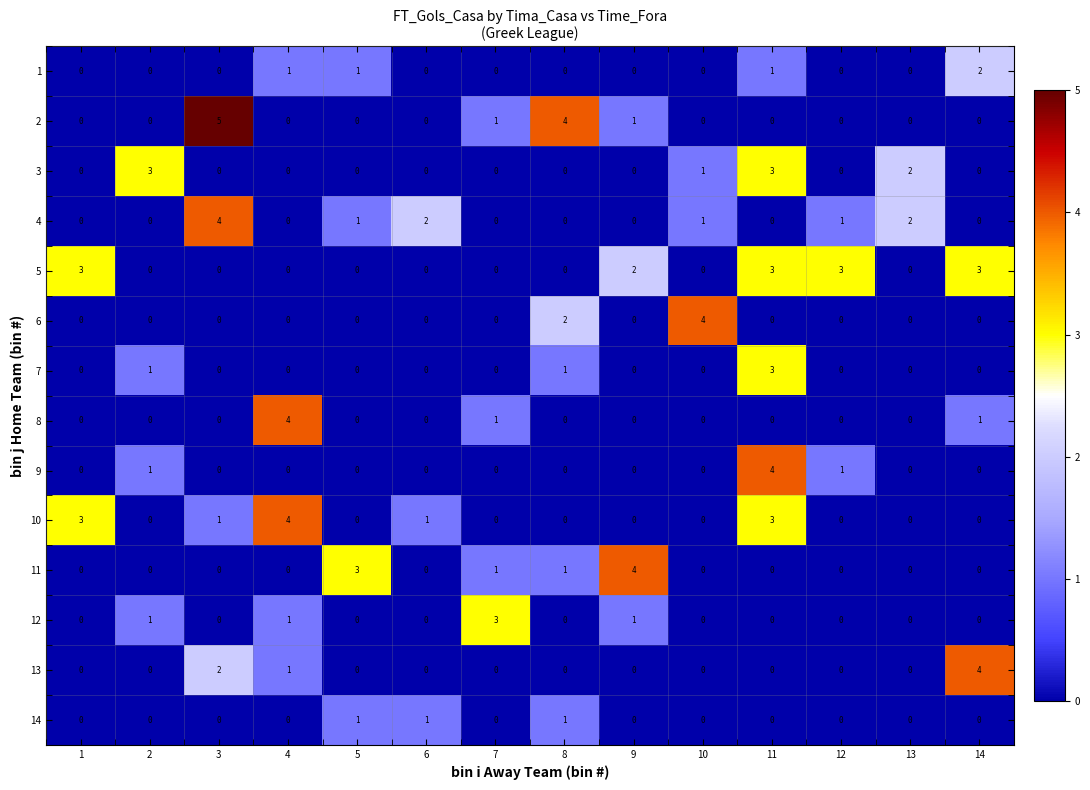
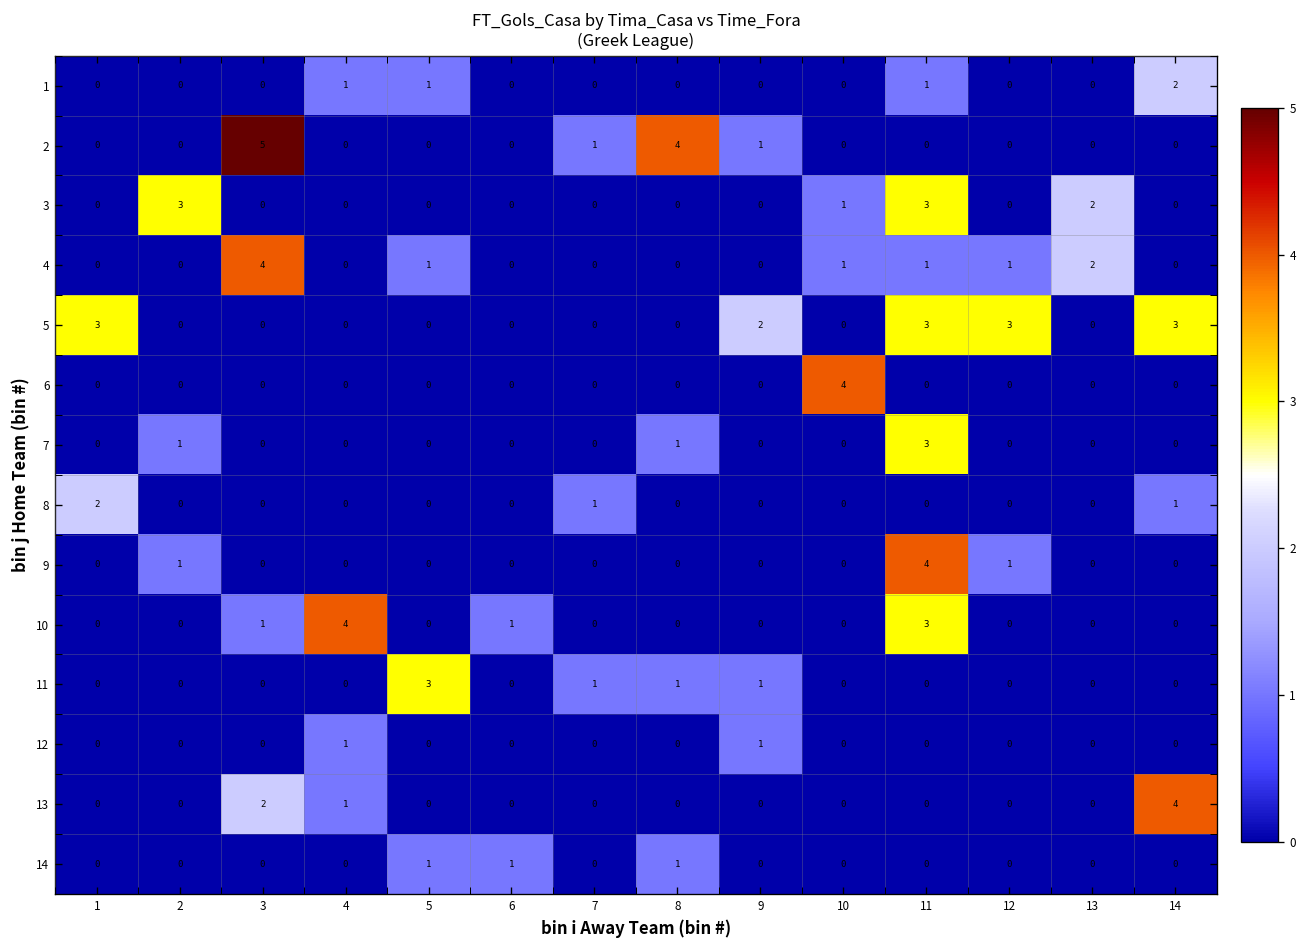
  {
    "1": {
      "1": 0,
      "2": 0,
      "3": 0,
      "4": 1,
      "5": 1,
      "6": 0,
      "7": 0,
      "8": 0,
      "9": 0,
      "10": 0,
      "11": 1,
      "12": 0,
      "13": 0,
      "14": 2
    },
    "2": {
      "1": 0,
      "2": 0,
      "3": 5,
      "4": 0,
      "5": 0,
      "6": 0,
      "7": 1,
      "8": 4,
      "9": 1,
      "10": 0,
      "11": 0,
      "12": 0,
      "13": 0,
      "14": 0
    },
    "3": {
      "1": 0,
      "2": 3,
      "3": 0,
      "4": 0,
      "5": 0,
      "6": 0,
      "7": 0,
      "8": 0,
      "9": 0,
      "10": 1,
      "11": 3,
      "12": 0,
      "13": 2,
      "14": 0
    },
    "4": {
      "1": 0,
      "2": 0,
      "3": 4,
      "4": 0,
      "5": 1,
-     "6": 2,
+     "6": 0,
      "7": 0,
      "8": 0,
      "9": 0,
      "10": 1,
-     "11": 0,
+     "11": 1,
      "12": 1,
      "13": 2,
      "14": 0
    },
    "5": {
      "1": 3,
      "2": 0,
      "3": 0,
      "4": 0,
      "5": 0,
      "6": 0,
      "7": 0,
      "8": 0,
      "9": 2,
      "10": 0,
      "11": 3,
      "12": 3,
      "13": 0,
      "14": 3
    },
    "6": {
      "1": 0,
      "2": 0,
      "3": 0,
      "4": 0,
      "5": 0,
      "6": 0,
      "7": 0,
-     "8": 2,
+     "8": 0,
      "9": 0,
      "10": 4,
      "11": 0,
      "12": 0,
      "13": 0,
      "14": 0
    },
    "7": {
      "1": 0,
      "2": 1,
      "3": 0,
      "4": 0,
      "5": 0,
      "6": 0,
      "7": 0,
      "8": 1,
      "9": 0,
      "10": 0,
      "11": 3,
      "12": 0,
      "13": 0,
      "14": 0
    },
    "8": {
-     "1": 0,
+     "1": 2,
      "2": 0,
      "3": 0,
-     "4": 4,
+     "4": 0,
      "5": 0,
      "6": 0,
      "7": 1,
      "8": 0,
      "9": 0,
      "10": 0,
      "11": 0,
      "12": 0,
      "13": 0,
      "14": 1
    },
    "9": {
      "1": 0,
      "2": 1,
      "3": 0,
      "4": 0,
      "5": 0,
      "6": 0,
      "7": 0,
      "8": 0,
      "9": 0,
      "10": 0,
      "11": 4,
      "12": 1,
      "13": 0,
      "14": 0
    },
    "10": {
-     "1": 3,
+     "1": 0,
      "2": 0,
      "3": 1,
      "4": 4,
      "5": 0,
      "6": 1,
      "7": 0,
      "8": 0,
      "9": 0,
      "10": 0,
      "11": 3,
      "12": 0,
      "13": 0,
      "14": 0
    },
    "11": {
      "1": 0,
      "2": 0,
      "3": 0,
      "4": 0,
      "5": 3,
      "6": 0,
      "7": 1,
      "8": 1,
-     "9": 4,
+     "9": 1,
      "10": 0,
      "11": 0,
      "12": 0,
      "13": 0,
      "14": 0
    },
    "12": {
      "1": 0,
-     "2": 1,
+     "2": 0,
      "3": 0,
      "4": 1,
      "5": 0,
      "6": 0,
-     "7": 3,
+     "7": 0,
      "8": 0,
      "9": 1,
      "10": 0,
      "11": 0,
      "12": 0,
      "13": 0,
      "14": 0
    },
    "13": {
      "1": 0,
      "2": 0,
      "3": 2,
      "4": 1,
      "5": 0,
      "6": 0,
      "7": 0,
      "8": 0,
      "9": 0,
      "10": 0,
      "11": 0,
      "12": 0,
      "13": 0,
      "14": 4
    },
    "14": {
      "1": 0,
      "2": 0,
      "3": 0,
      "4": 0,
      "5": 1,
      "6": 1,
      "7": 0,
      "8": 1,
      "9": 0,
      "10": 0,
      "11": 0,
      "12": 0,
      "13": 0,
      "14": 0
    }
  }
